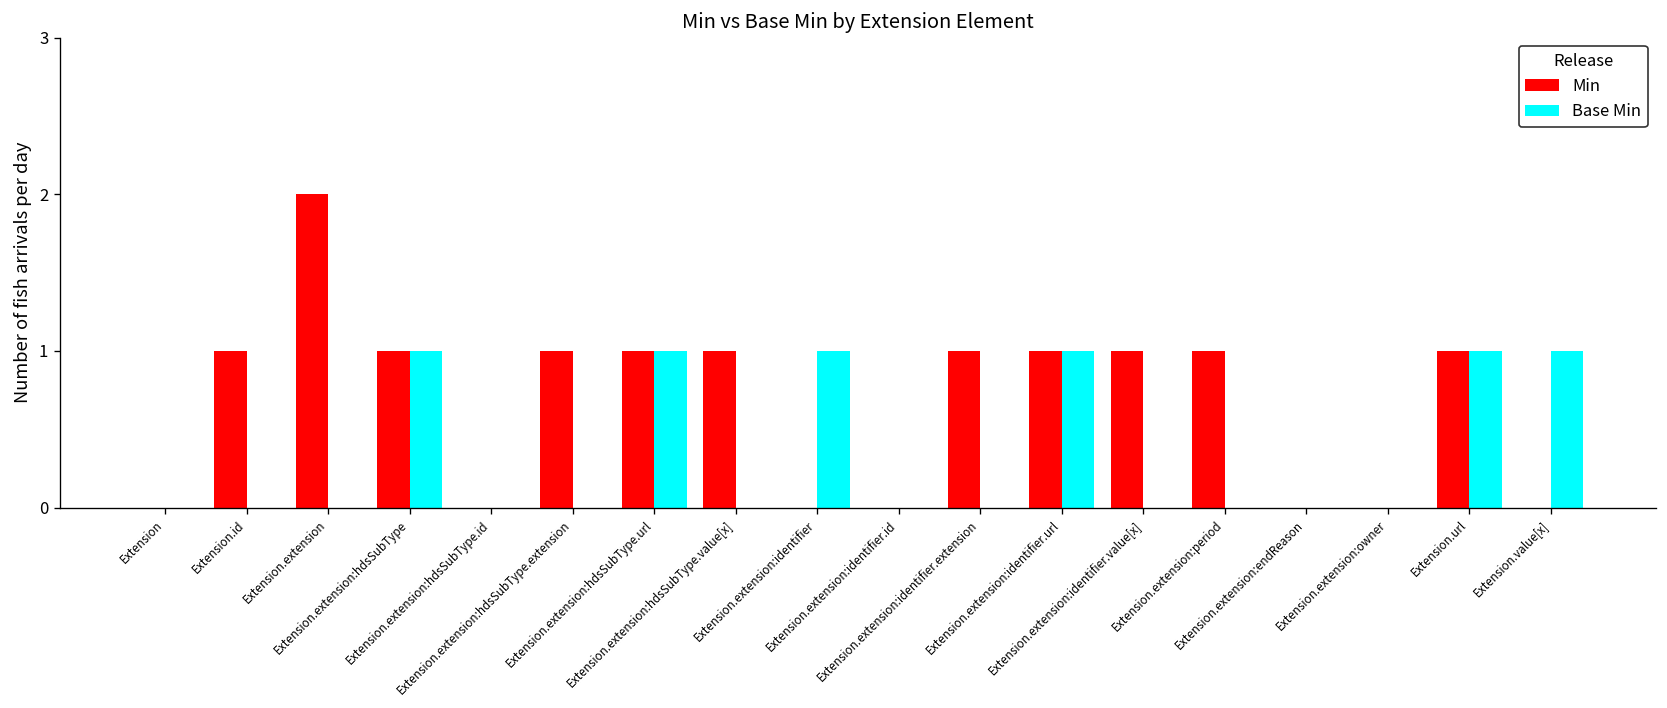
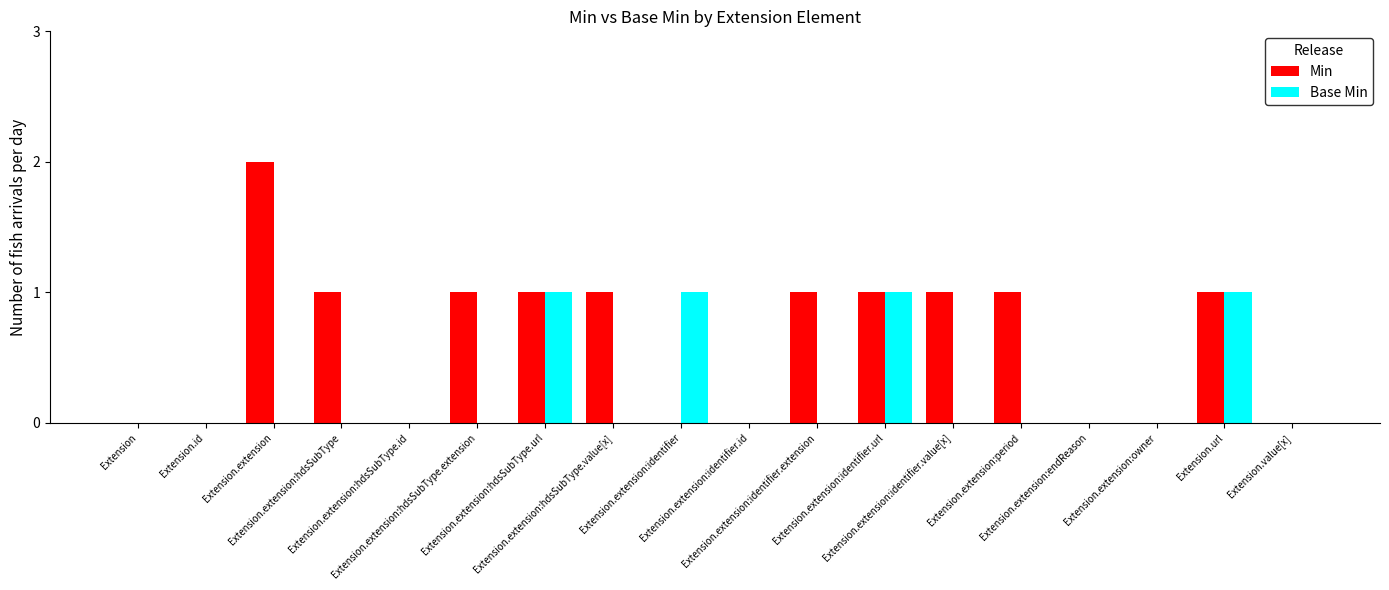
  {
    "Min": {
      "Extension": 0,
-     "Extension.id": 1,
+     "Extension.id": 0,
      "Extension.extension": 2,
      "Extension.extension:hdsSubType": 1,
      "Extension.extension:hdsSubType.id": 0,
      "Extension.extension:hdsSubType.extension": 1,
      "Extension.extension:hdsSubType.url": 1,
      "Extension.extension:hdsSubType.value[x]": 1,
      "Extension.extension:identifier": 0,
      "Extension.extension:identifier.id": 0,
      "Extension.extension:identifier.extension": 1,
      "Extension.extension:identifier.url": 1,
      "Extension.extension:identifier.value[x]": 1,
      "Extension.extension:period": 1,
      "Extension.extension:endReason": 0,
      "Extension.extension:owner": 0,
      "Extension.url": 1,
      "Extension.value[x]": 0
    },
    "Base Min": {
      "Extension": 0,
      "Extension.id": 0,
      "Extension.extension": 0,
-     "Extension.extension:hdsSubType": 1,
+     "Extension.extension:hdsSubType": 0,
      "Extension.extension:hdsSubType.id": 0,
      "Extension.extension:hdsSubType.extension": 0,
      "Extension.extension:hdsSubType.url": 1,
      "Extension.extension:hdsSubType.value[x]": 0,
      "Extension.extension:identifier": 1,
      "Extension.extension:identifier.id": 0,
      "Extension.extension:identifier.extension": 0,
      "Extension.extension:identifier.url": 1,
      "Extension.extension:identifier.value[x]": 0,
      "Extension.extension:period": 0,
      "Extension.extension:endReason": 0,
      "Extension.extension:owner": 0,
      "Extension.url": 1,
-     "Extension.value[x]": 1
+     "Extension.value[x]": 0
    }
  }
